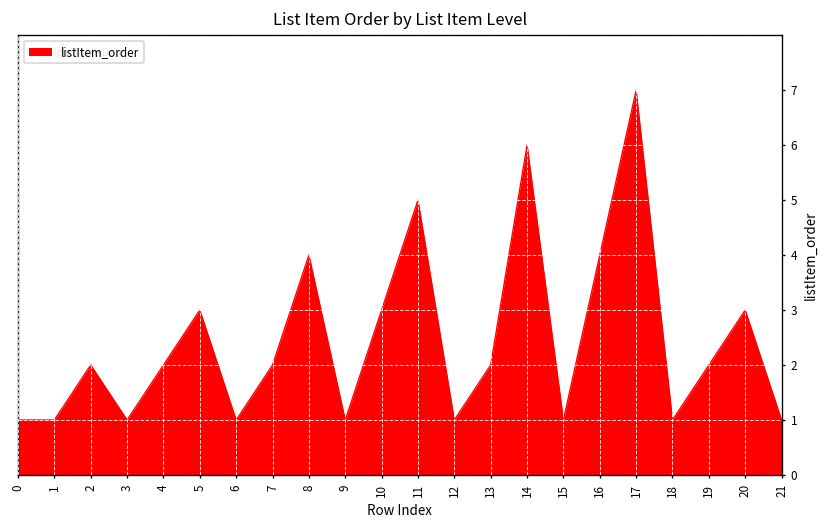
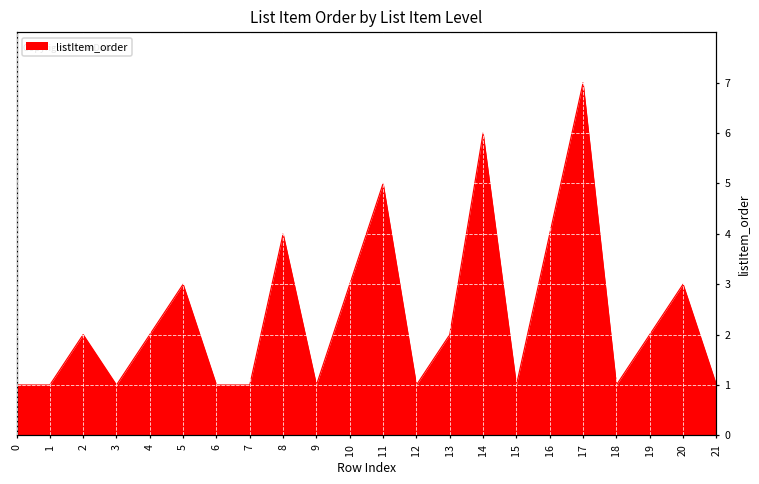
  {
    "0": 1,
    "1": 1,
    "2": 2,
    "3": 1,
    "4": 2,
    "5": 3,
    "6": 1,
-   "7": 2,
+   "7": 1,
    "8": 4,
    "9": 1,
    "10": 3,
    "11": 5,
    "12": 1,
    "13": 2,
    "14": 6,
    "15": 1,
    "16": 4,
    "17": 7,
    "18": 1,
    "19": 2,
    "20": 3,
    "21": 1
  }
